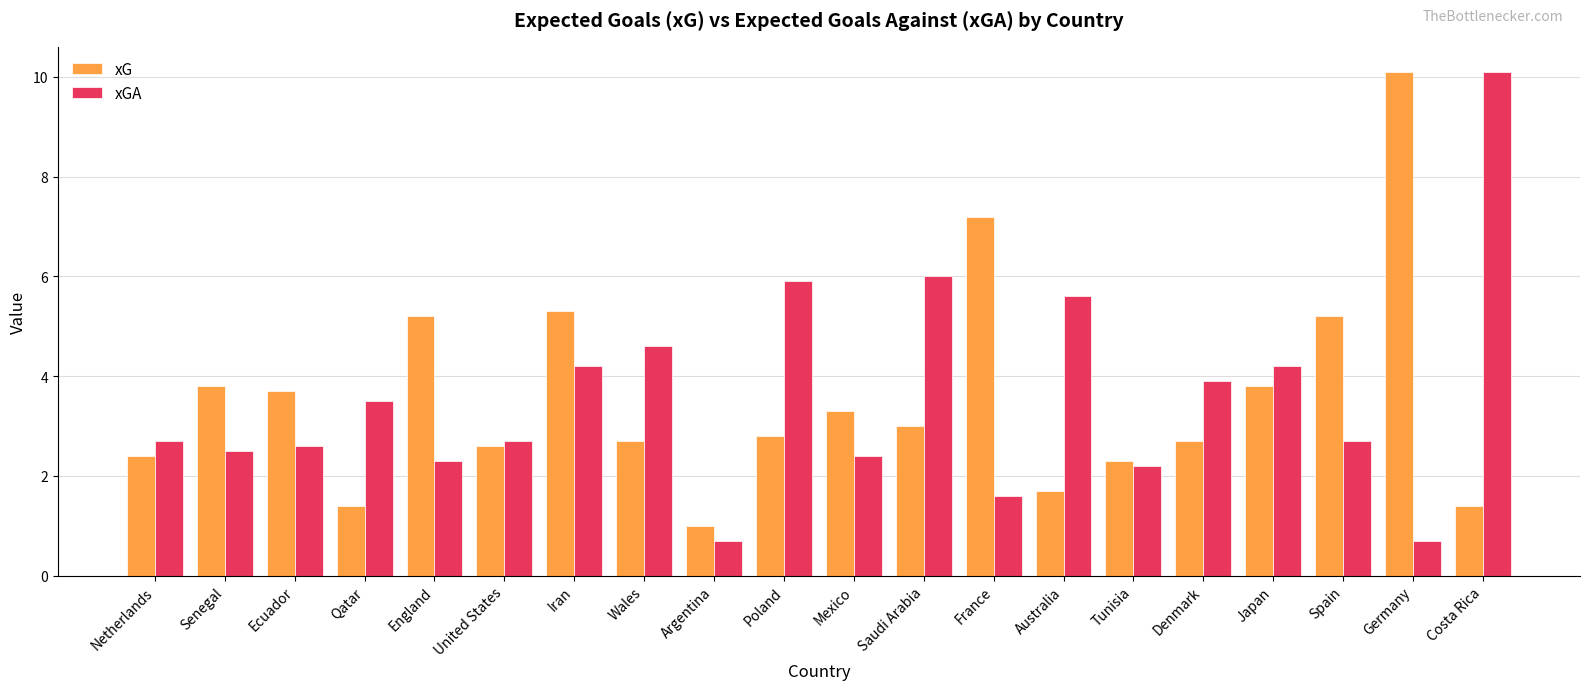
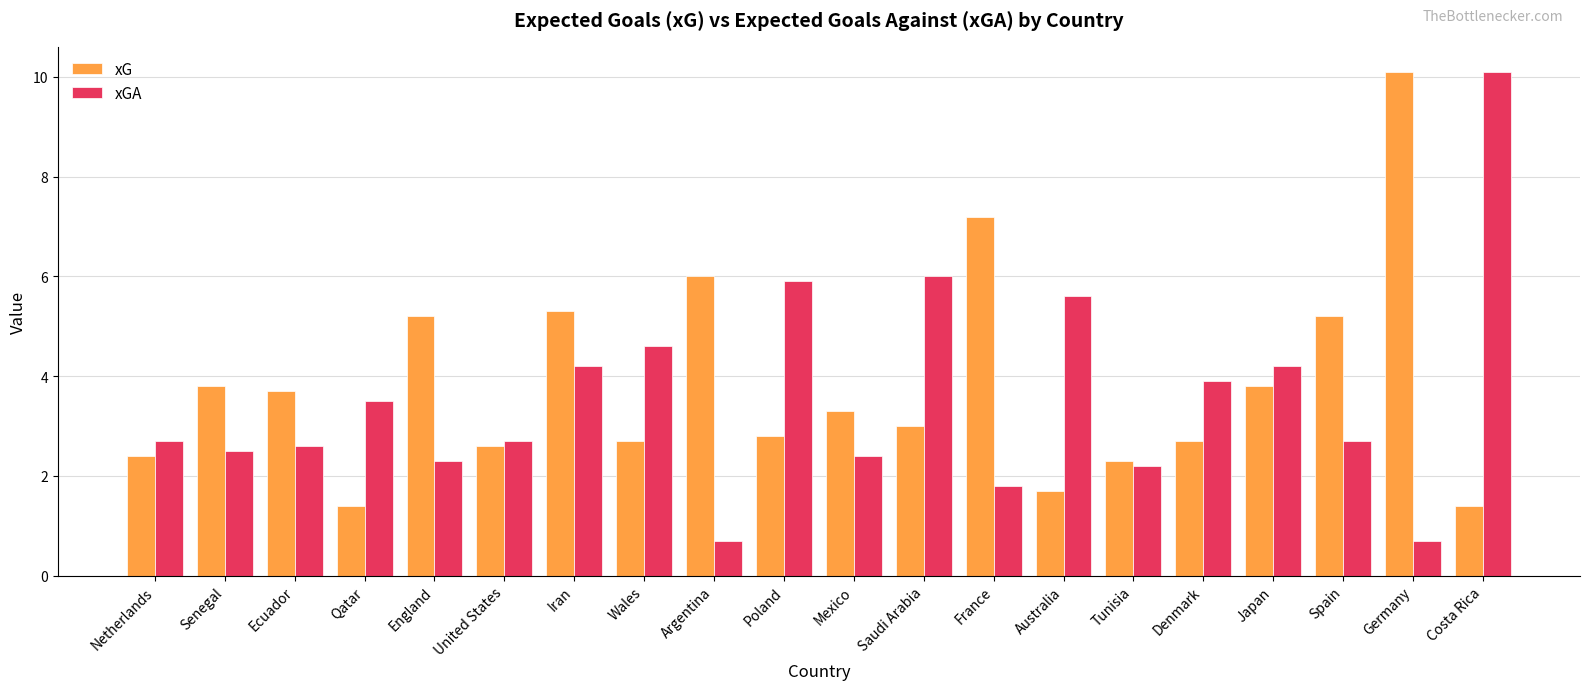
  {
    "xG": {
      "Netherlands": 2.4,
      "Senegal": 3.8,
      "Ecuador": 3.7,
      "Qatar": 1.4,
      "England": 5.2,
      "United States": 2.6,
      "Iran": 5.3,
      "Wales": 2.7,
-     "Argentina": 1,
+     "Argentina": 6,
      "Poland": 2.8,
      "Mexico": 3.3,
      "Saudi Arabia": 3,
      "France": 7.2,
      "Australia": 1.7,
      "Tunisia": 2.3,
      "Denmark": 2.7,
      "Japan": 3.8,
      "Spain": 5.2,
      "Germany": 10.1,
      "Costa Rica": 1.4
    },
    "xGA": {
      "Netherlands": 2.7,
      "Senegal": 2.5,
      "Ecuador": 2.6,
      "Qatar": 3.5,
      "England": 2.3,
      "United States": 2.7,
      "Iran": 4.2,
      "Wales": 4.6,
      "Argentina": 0.7,
      "Poland": 5.9,
      "Mexico": 2.4,
      "Saudi Arabia": 6.0,
-     "France": 1.6,
+     "France": 1.8,
      "Australia": 5.6,
      "Tunisia": 2.2,
      "Denmark": 3.9,
      "Japan": 4.2,
      "Spain": 2.7,
      "Germany": 0.7,
      "Costa Rica": 10.1
    }
  }
